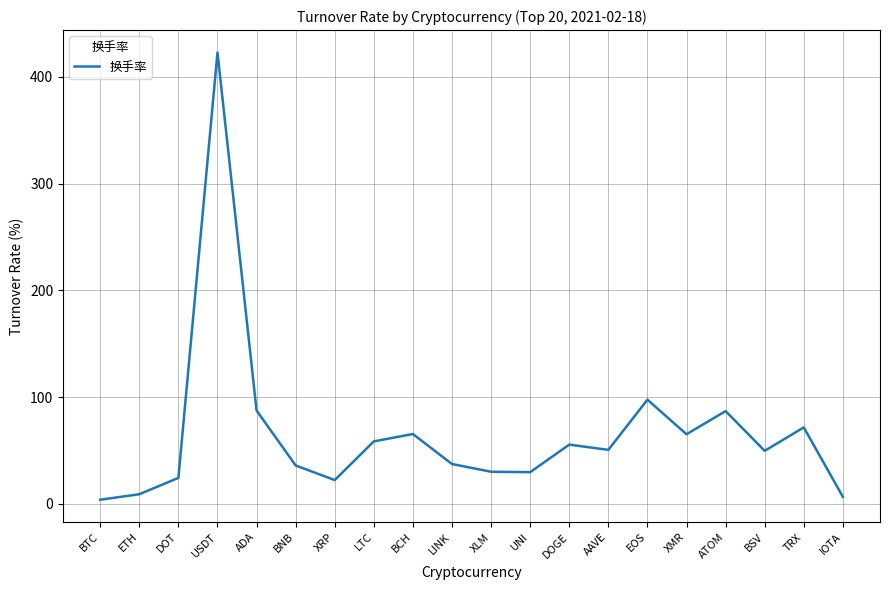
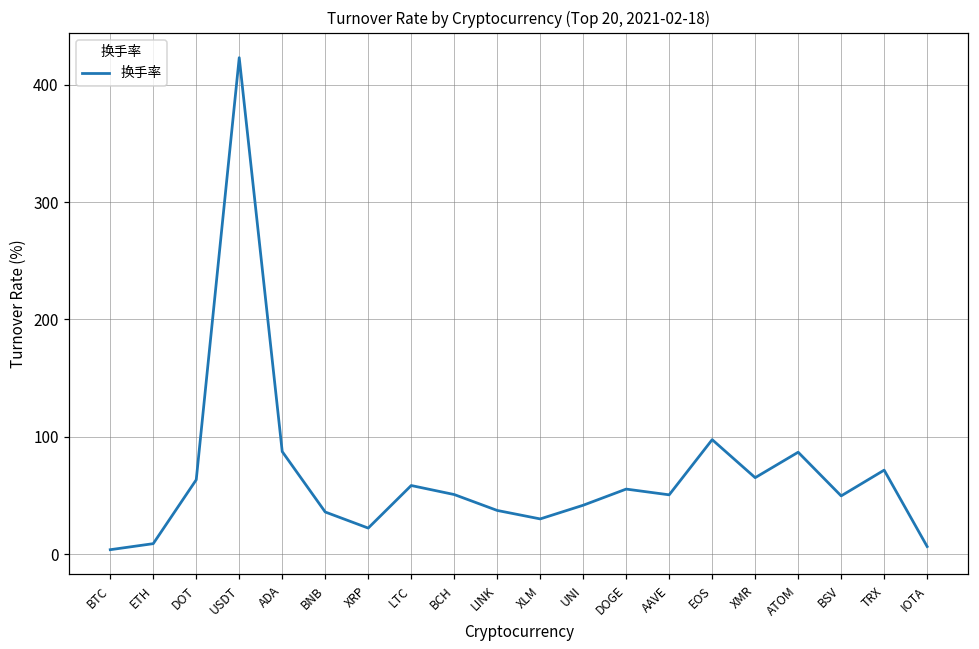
  {
    "BTC": 4,
    "ETH": 9,
-   "DOT": 24,
+   "DOT": 63,
    "USDT": 423,
    "ADA": 87,
    "BNB": 36,
    "XRP": 22,
    "LTC": 59,
-   "BCH": 65,
+   "BCH": 51,
    "LINK": 37,
    "XLM": 30,
-   "UNI": 30,
+   "UNI": 42,
    "DOGE": 56,
    "AAVE": 51,
    "EOS": 98,
    "XMR": 65,
    "ATOM": 87,
    "BSV": 50,
    "TRX": 72,
    "IOTA": 7
  }
